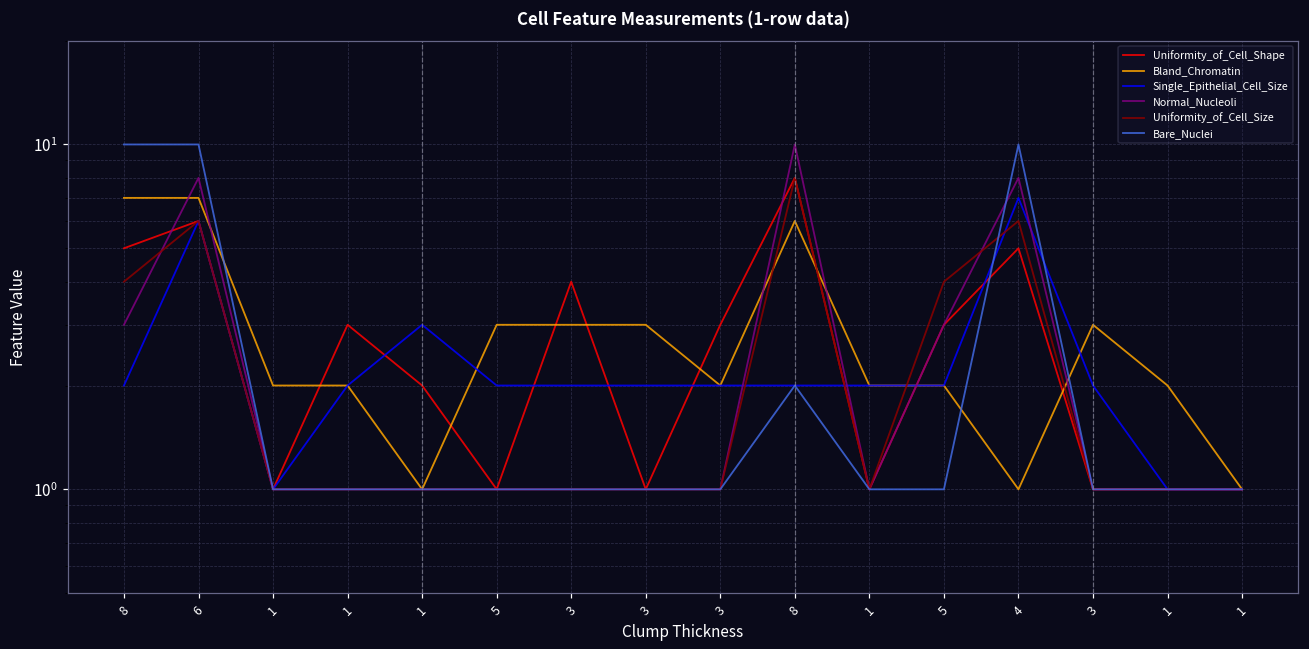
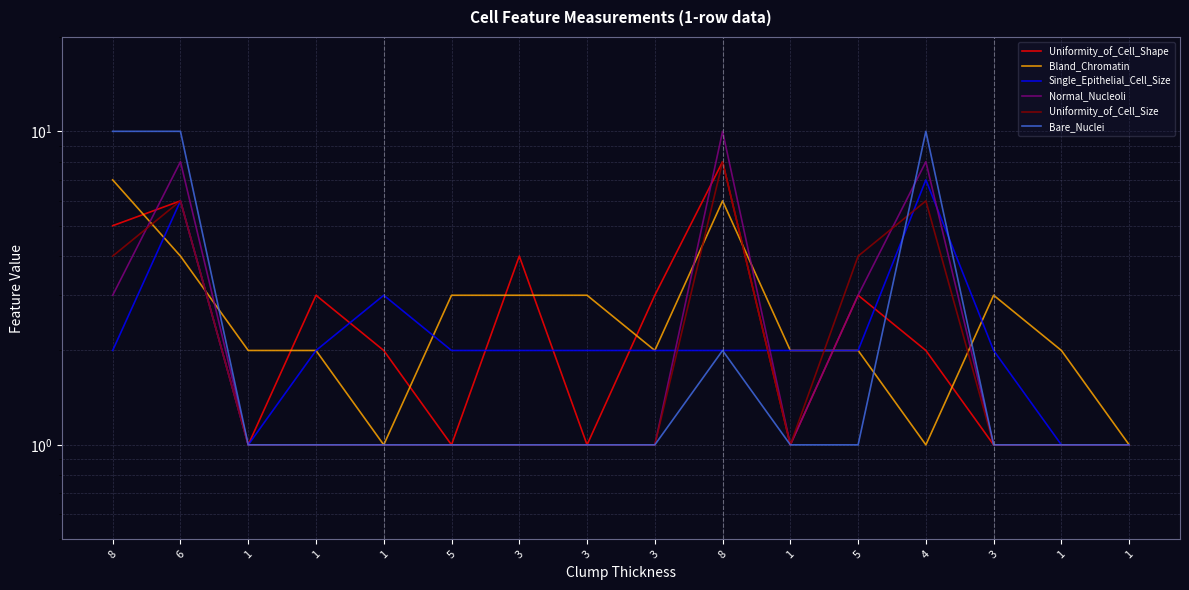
  {
    "Uniformity_of_Cell_Shape": {
-     "4": 5
+     "4": 2
    },
    "Bland_Chromatin": {
-     "6": 7,
+     "6": 4,
      "4": 1
    },
    "Single_Epithelial_Cell_Size": {
      "4": 7
    },
    "Normal_Nucleoli": {
      "6": 8,
      "4": 8
    },
    "Uniformity_of_Cell_Size": {
      "4": 6
    },
    "Bare_Nuclei": {
      "6": 10,
      "4": 10
    }
  }
